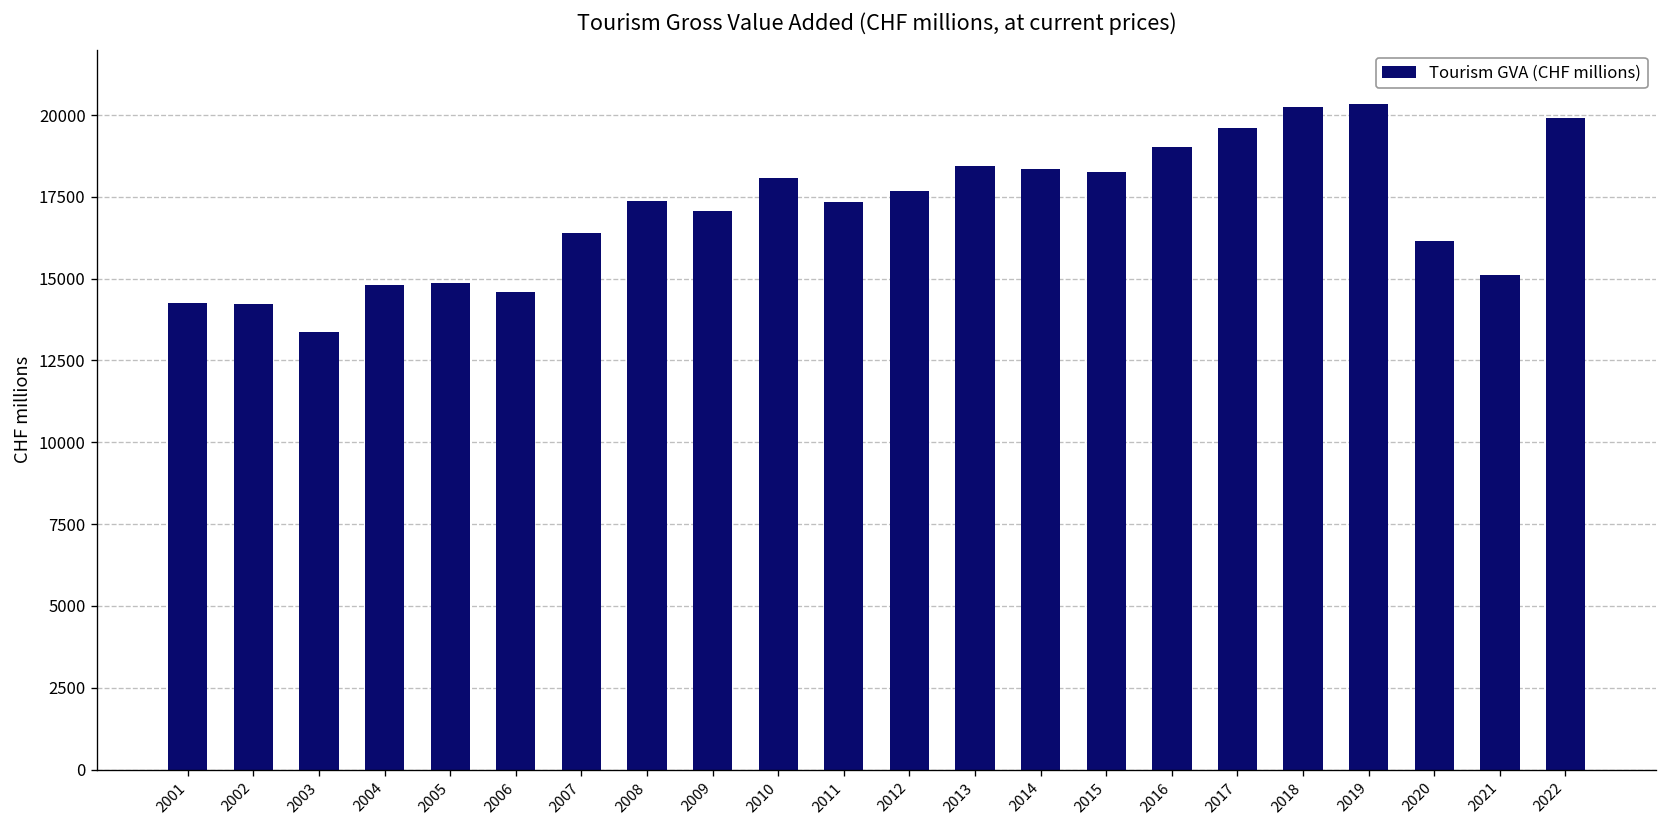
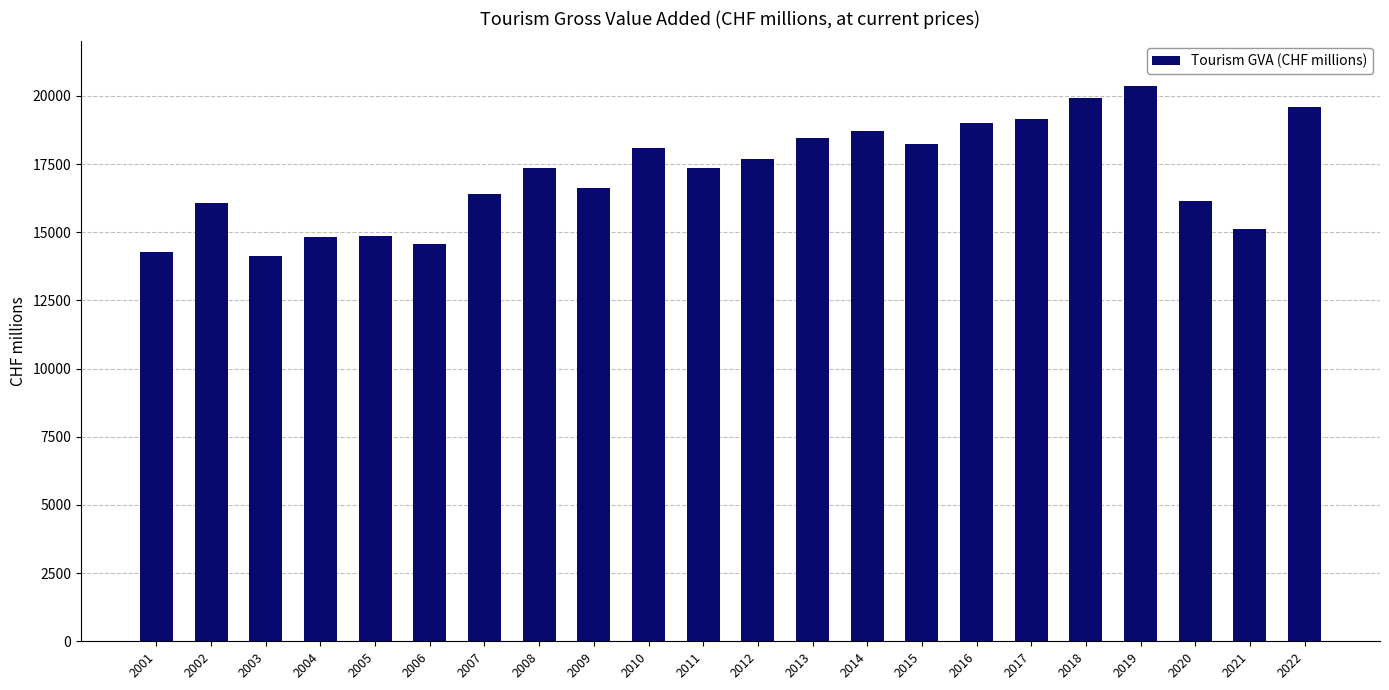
  {
    "2001": 14300,
-   "2002": 14200,
-   "2003": 13400,
+   "2002": 16100,
+   "2003": 14100,
    "2004": 14800,
    "2005": 14900,
    "2006": 14600,
    "2007": 16400,
    "2008": 17400,
-   "2009": 17100,
+   "2009": 16600,
    "2010": 18100,
    "2011": 17300,
    "2012": 17700,
    "2013": 18400,
-   "2014": 18400,
+   "2014": 18700,
    "2015": 18200,
    "2016": 19000,
-   "2017": 19600,
-   "2018": 20200,
+   "2017": 19200,
+   "2018": 19900,
    "2019": 20400,
    "2020": 16100,
    "2021": 15100,
-   "2022": 19900
+   "2022": 19600
  }
